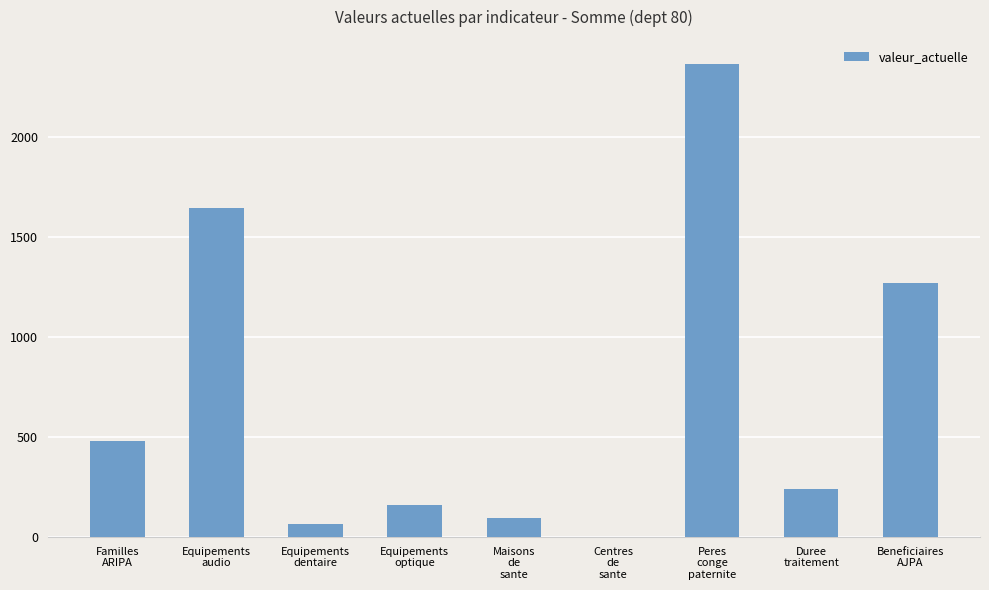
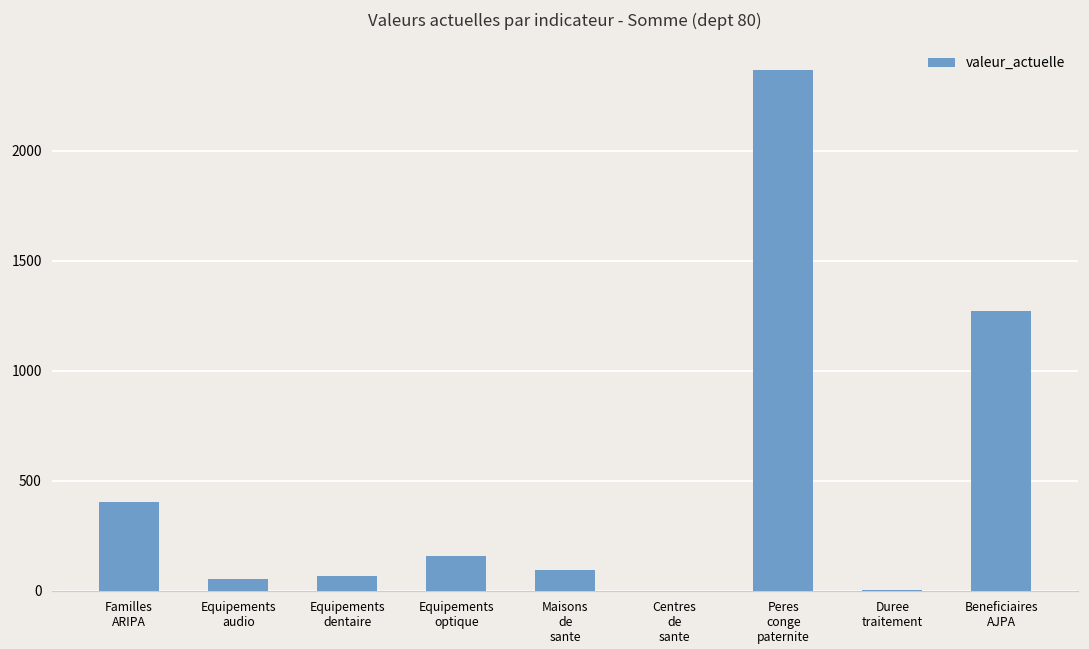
  {
-   "Familles ARIPA": 480,
-   "Equipements audio": 1650,
+   "Familles ARIPA": 400,
+   "Equipements audio": 50,
    "Equipements dentaire": 70,
    "Equipements optique": 160,
    "Maisons de sante": 100,
    "Centres de sante": 0,
    "Peres conge paternite": 2370,
-   "Duree traitement": 240,
+   "Duree traitement": 0,
    "Beneficiaires AJPA": 1270
  }
